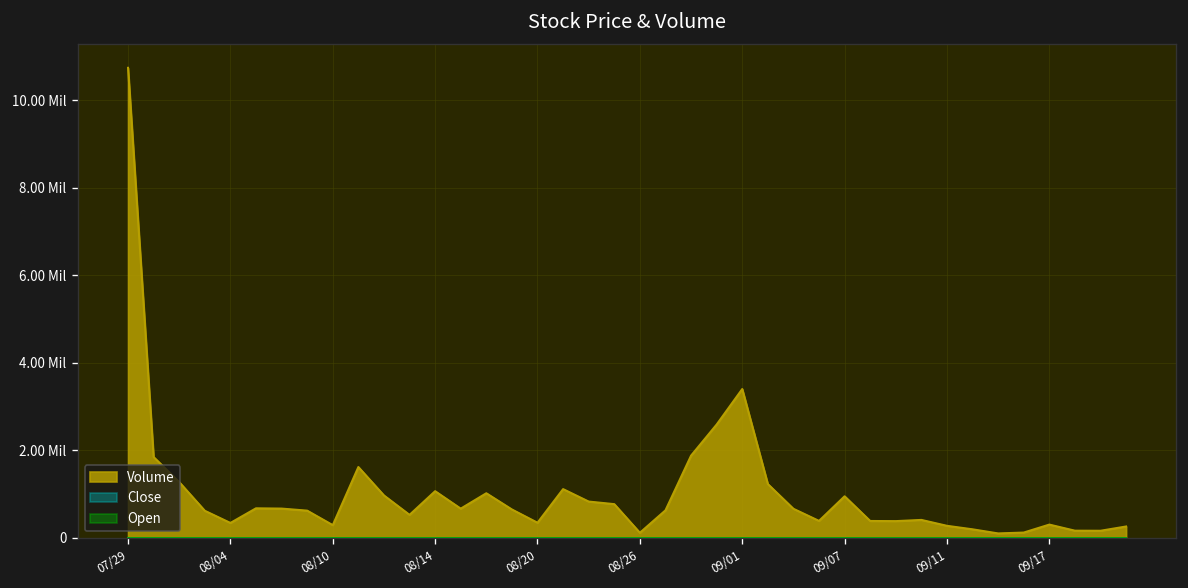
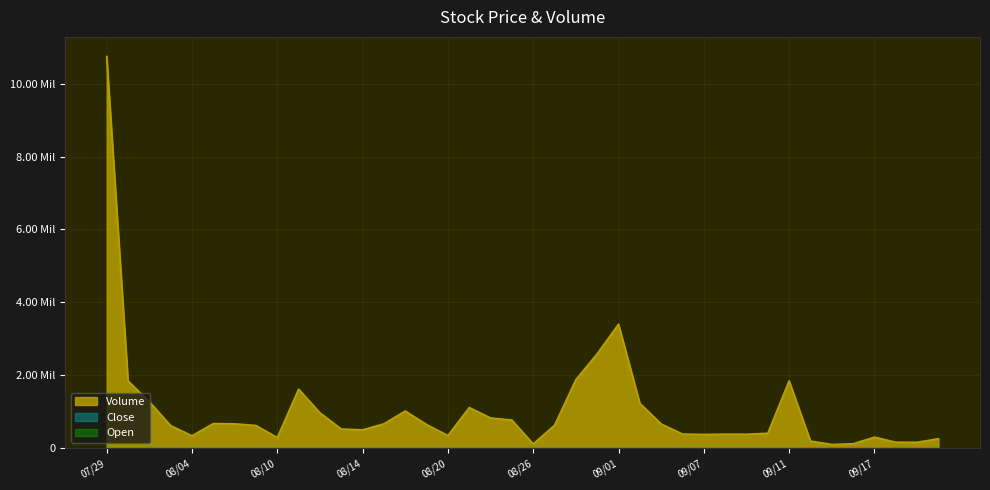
  {
    "Volume": {
      "07/29": "10.7 Mil",
      "08/04": "0.3 Mil",
      "08/10": "0.3 Mil",
-     "08/14": "1.1 Mil",
+     "08/14": "0.5 Mil",
      "08/20": "0.3 Mil",
      "08/26": "0.1 Mil",
      "09/01": "3.4 Mil",
-     "09/07": "1.0 Mil",
-     "09/11": "0.3 Mil",
+     "09/07": "0.4 Mil",
+     "09/11": "1.9 Mil",
      "09/17": "0.3 Mil"
    },
    "Open": {
      "07/29": "0.0 Mil",
      "08/04": "0.0 Mil",
      "08/10": "0.0 Mil",
      "08/14": "0.0 Mil",
      "08/20": "0.0 Mil",
      "08/26": "0.0 Mil",
      "09/01": "0.0 Mil",
      "09/07": "0.0 Mil",
      "09/11": "0.0 Mil",
      "09/17": "0.0 Mil"
    }
  }
